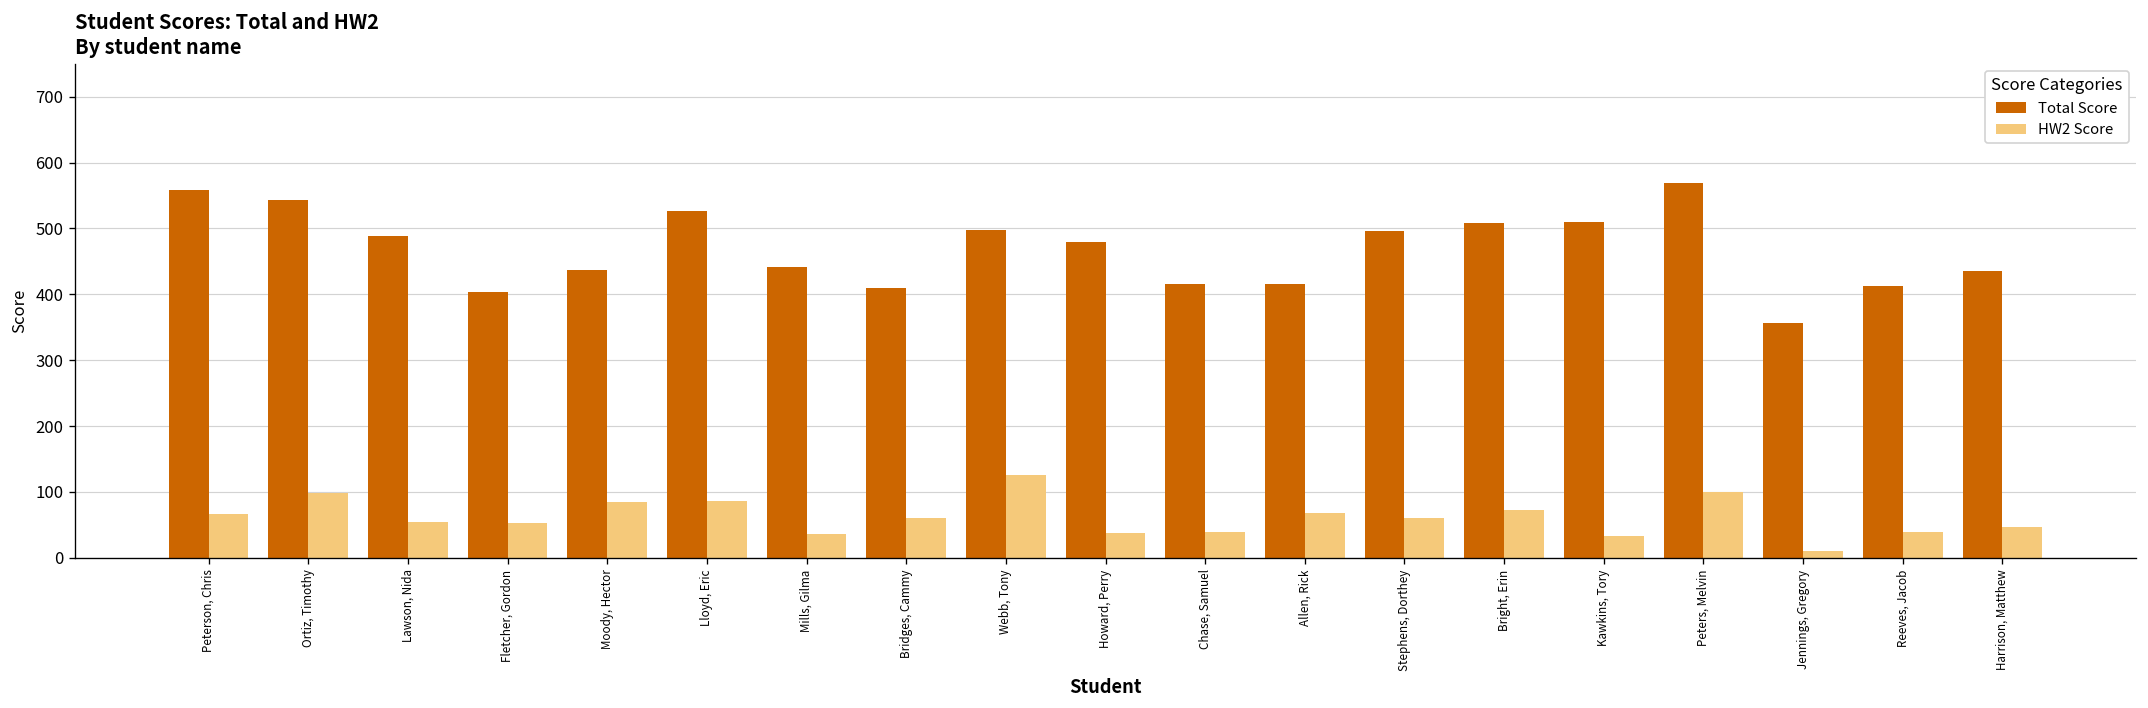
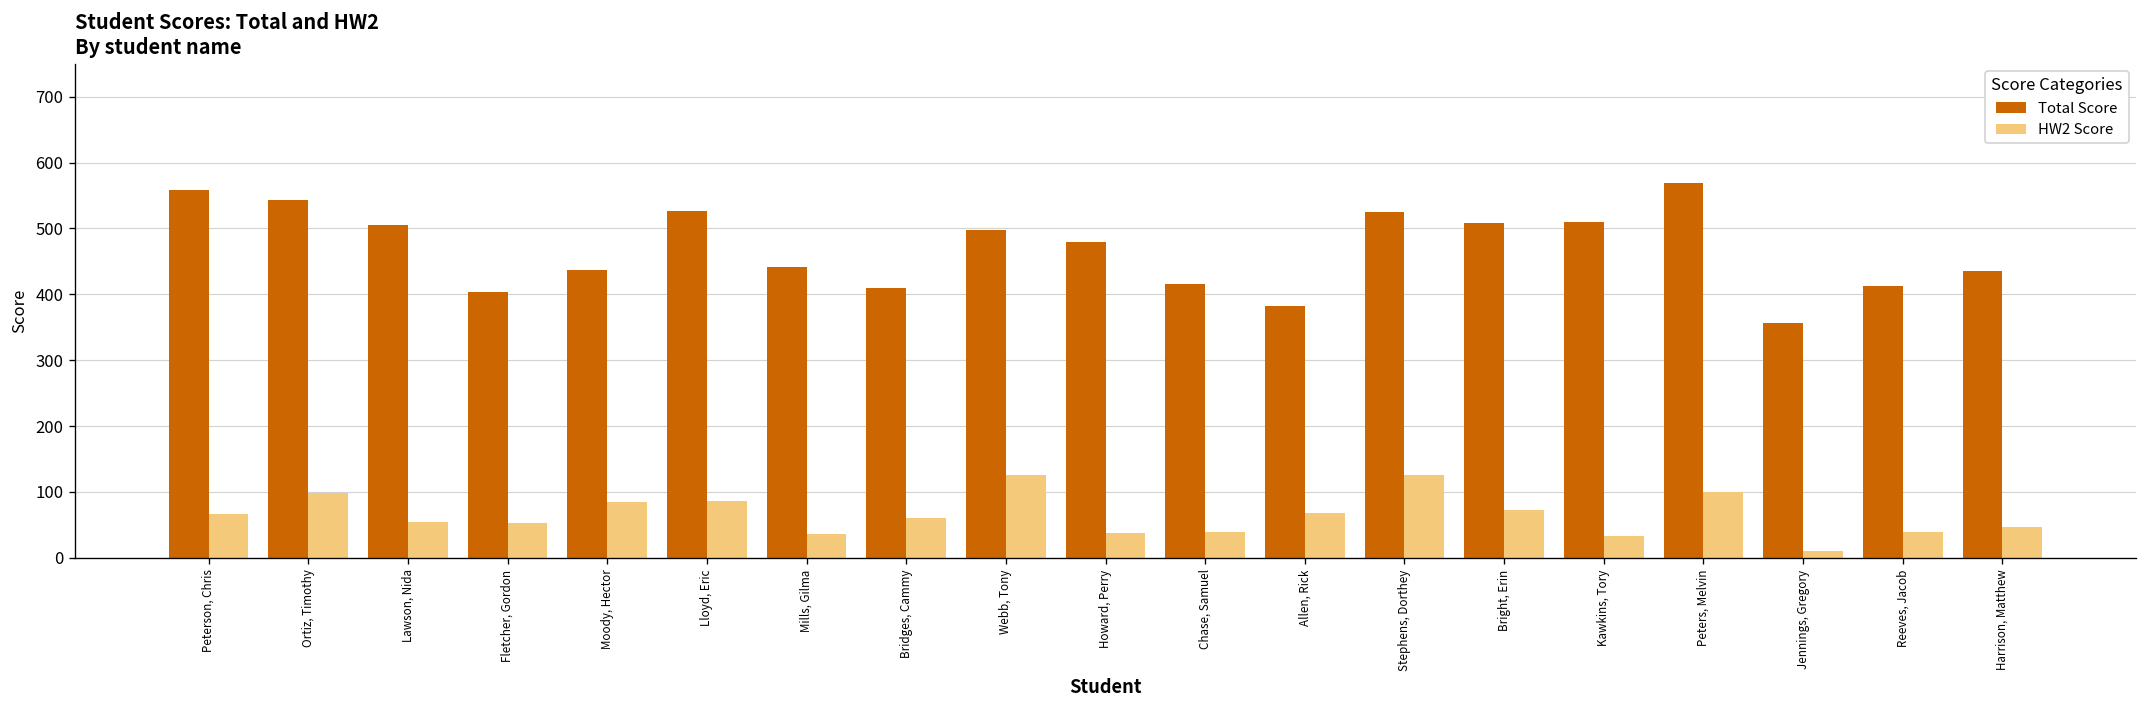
  {
    "Total Score": {
      "Peterson, Chris": 560,
      "Ortiz, Timothy": 540,
-     "Lawson, Nida": 490,
+     "Lawson, Nida": 510,
      "Fletcher, Gordon": 400,
      "Moody, Hector": 440,
      "Lloyd, Eric": 530,
      "Mills, Gilma": 440,
      "Bridges, Cammy": 410,
      "Webb, Tony": 500,
      "Howard, Perry": 480,
      "Chase, Samuel": 420,
-     "Allen, Rick": 420,
-     "Stephens, Dorthey": 500,
+     "Allen, Rick": 380,
+     "Stephens, Dorthey": 530,
      "Bright, Erin": 510,
      "Kawkins, Tory": 510,
      "Peters, Melvin": 570,
      "Jennings, Gregory": 360,
      "Reeves, Jacob": 410,
      "Harrison, Matthew": 440
    },
    "HW2 Score": {
      "Peterson, Chris": 70,
      "Ortiz, Timothy": 100,
      "Lawson, Nida": 50,
      "Fletcher, Gordon": 50,
      "Moody, Hector": 80,
      "Lloyd, Eric": 90,
      "Mills, Gilma": 40,
      "Bridges, Cammy": 60,
      "Webb, Tony": 130,
      "Howard, Perry": 40,
      "Chase, Samuel": 40,
      "Allen, Rick": 70,
-     "Stephens, Dorthey": 60,
+     "Stephens, Dorthey": 130,
      "Bright, Erin": 70,
      "Kawkins, Tory": 30,
      "Peters, Melvin": 100,
      "Jennings, Gregory": 10,
      "Reeves, Jacob": 40,
      "Harrison, Matthew": 50
    }
  }
